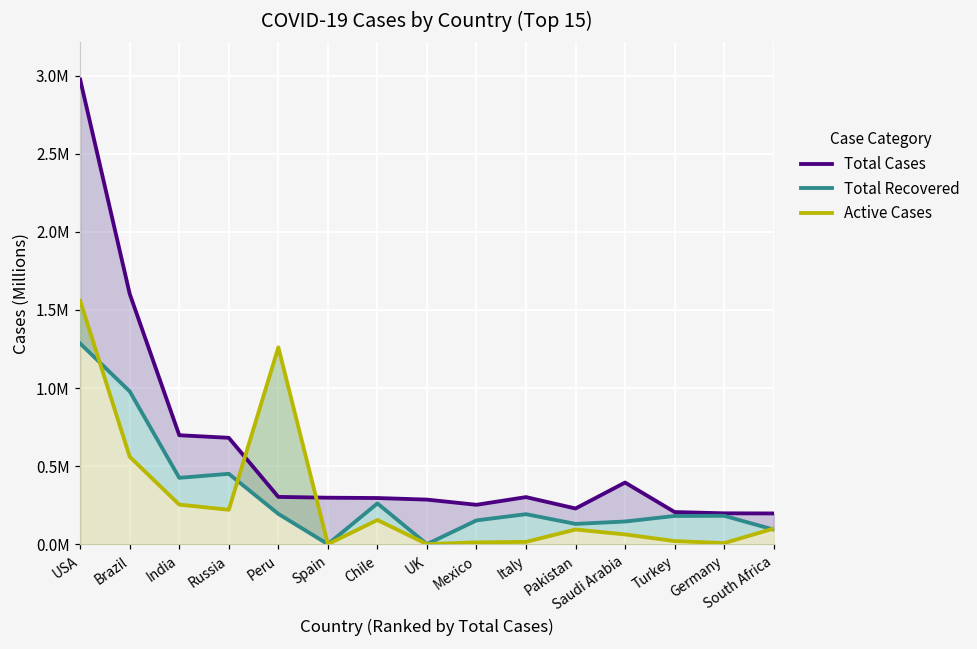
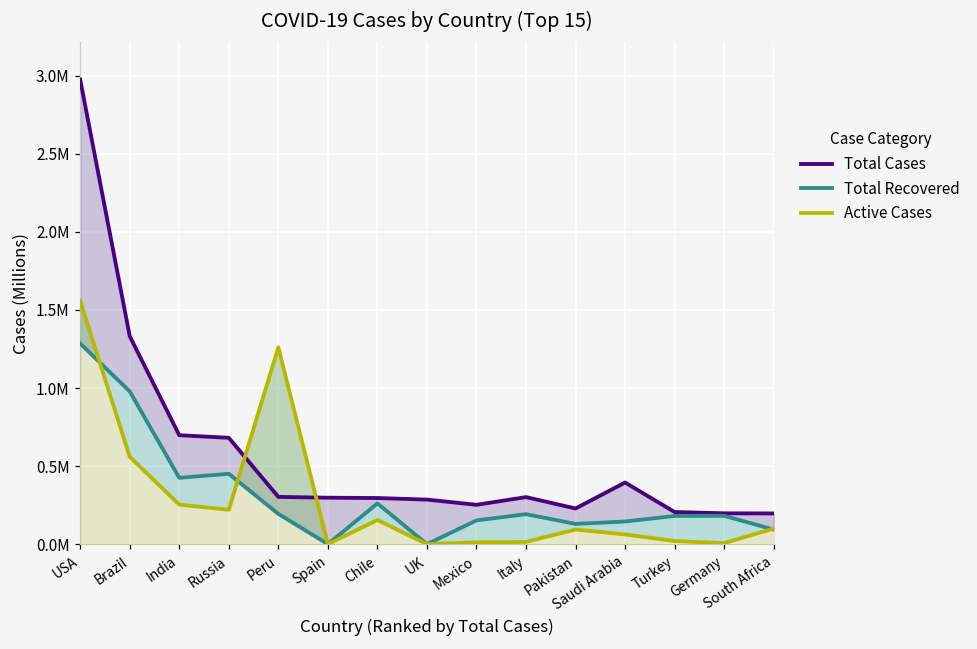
  {
    "Total Cases": {
      "USA": 2980000,
-     "Brazil": 1600000,
+     "Brazil": 1330000,
      "India": 700000,
      "Russia": 680000,
      "Peru": 300000,
      "Spain": 300000,
      "Chile": 300000,
      "UK": 290000,
      "Mexico": 250000,
      "Italy": 300000,
      "Pakistan": 230000,
      "Saudi Arabia": 390000,
      "Turkey": 210000,
      "South Africa": 200000
    },
    "Active Cases": {
      "Brazil": 560000,
      "India": 250000,
      "Russia": 220000,
      "Chile": 150000,
      "Mexico": 10000,
      "Italy": 10000,
      "Pakistan": 90000,
      "Saudi Arabia": 60000,
      "Turkey": 20000,
      "Germany": 10000
    }
  }
